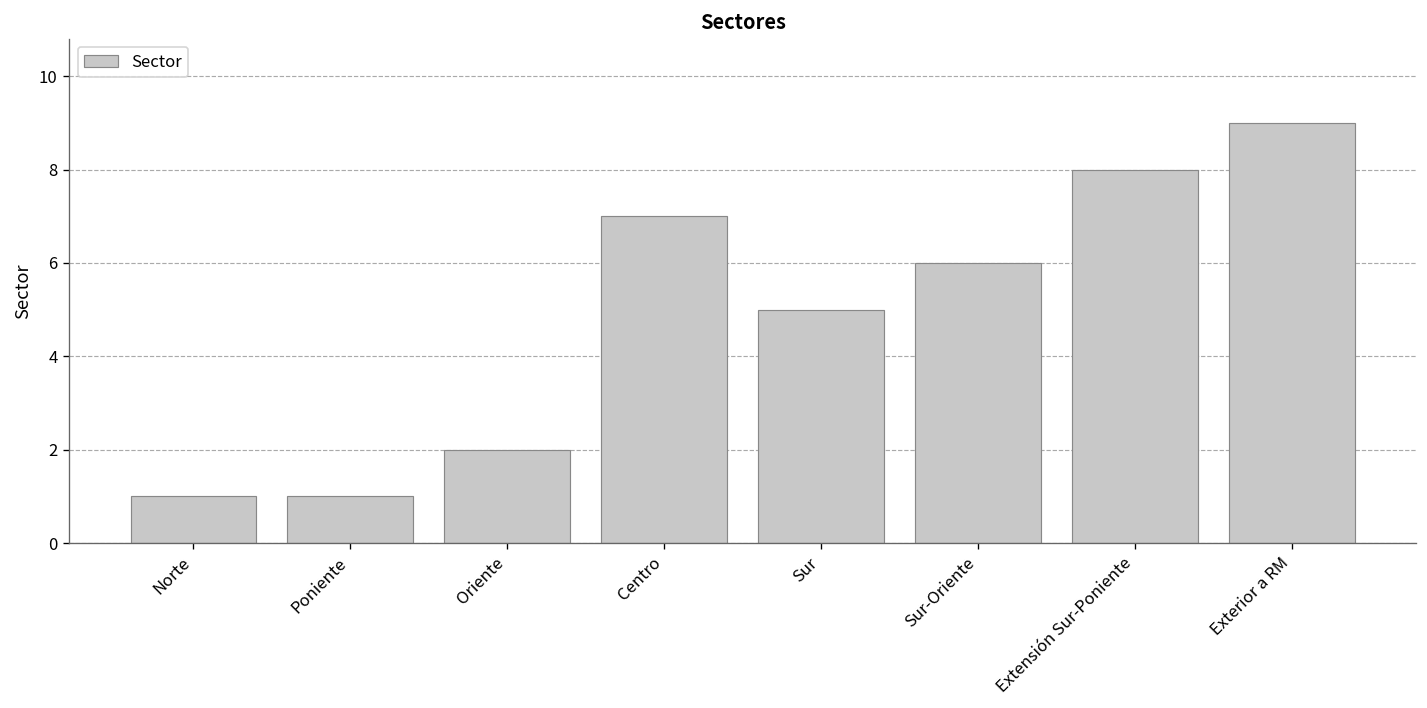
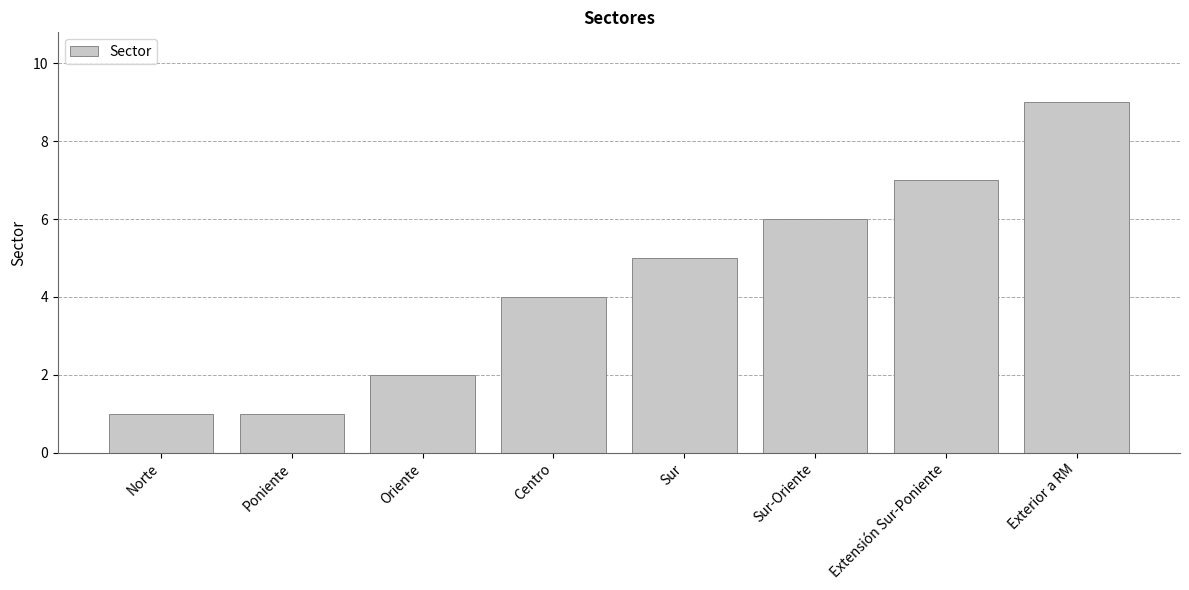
  {
    "Norte": 1,
    "Poniente": 1,
    "Oriente": 2,
-   "Centro": 7,
+   "Centro": 4,
    "Sur": 5,
    "Sur-Oriente": 6,
-   "Extensión Sur-Poniente": 8,
+   "Extensión Sur-Poniente": 7,
    "Exterior a RM": 9
  }
